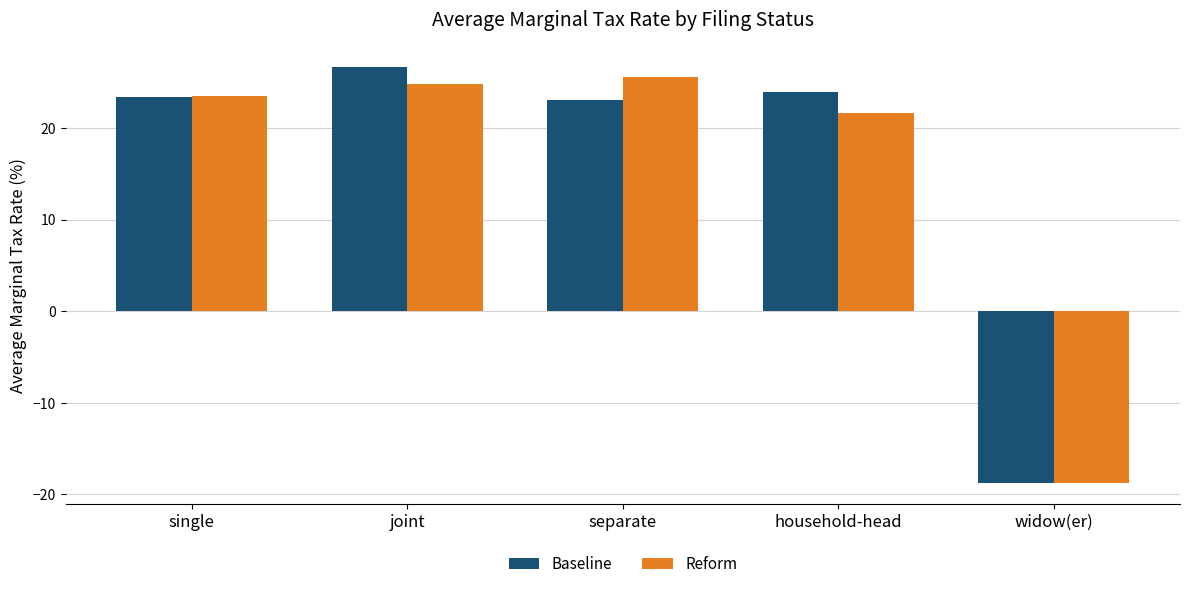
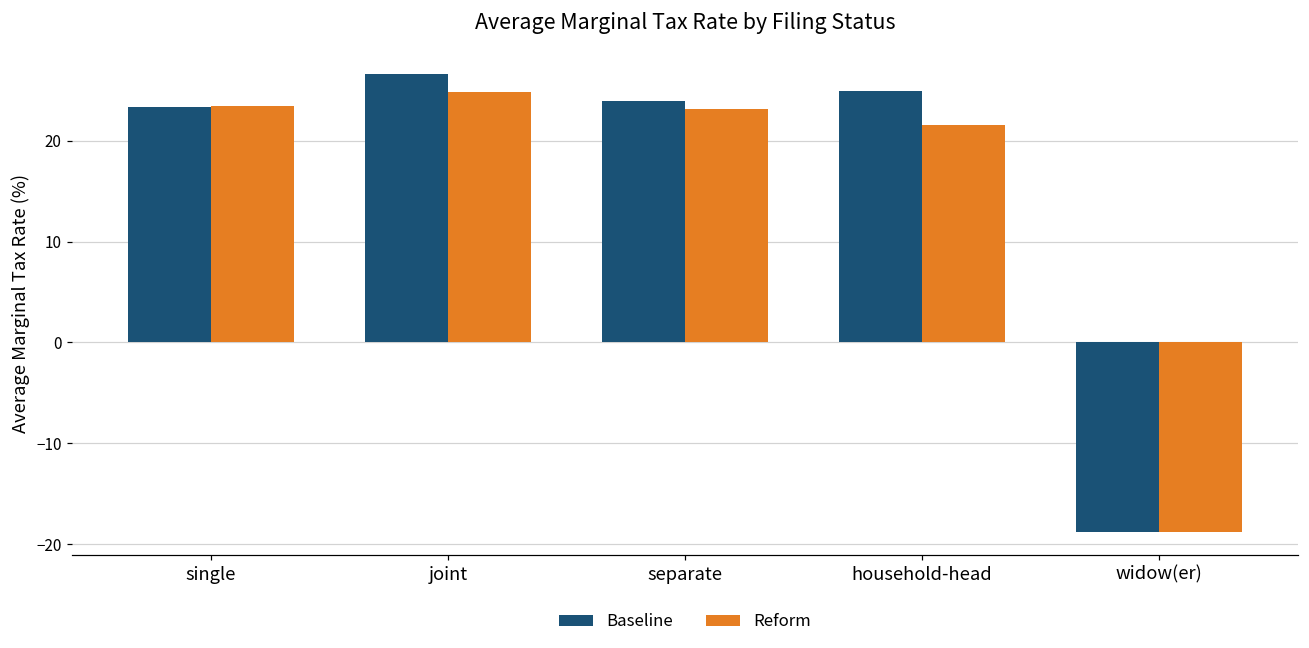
  {
    "Baseline": {
      "single": 23,
      "joint": 27,
-     "separate": 23,
-     "household-head": 24,
+     "separate": 24,
+     "household-head": 25,
      "widow(er)": -19
    },
    "Reform": {
      "single": 24,
      "joint": 25,
-     "separate": 26,
+     "separate": 23,
      "household-head": 22,
      "widow(er)": -19
    }
  }
